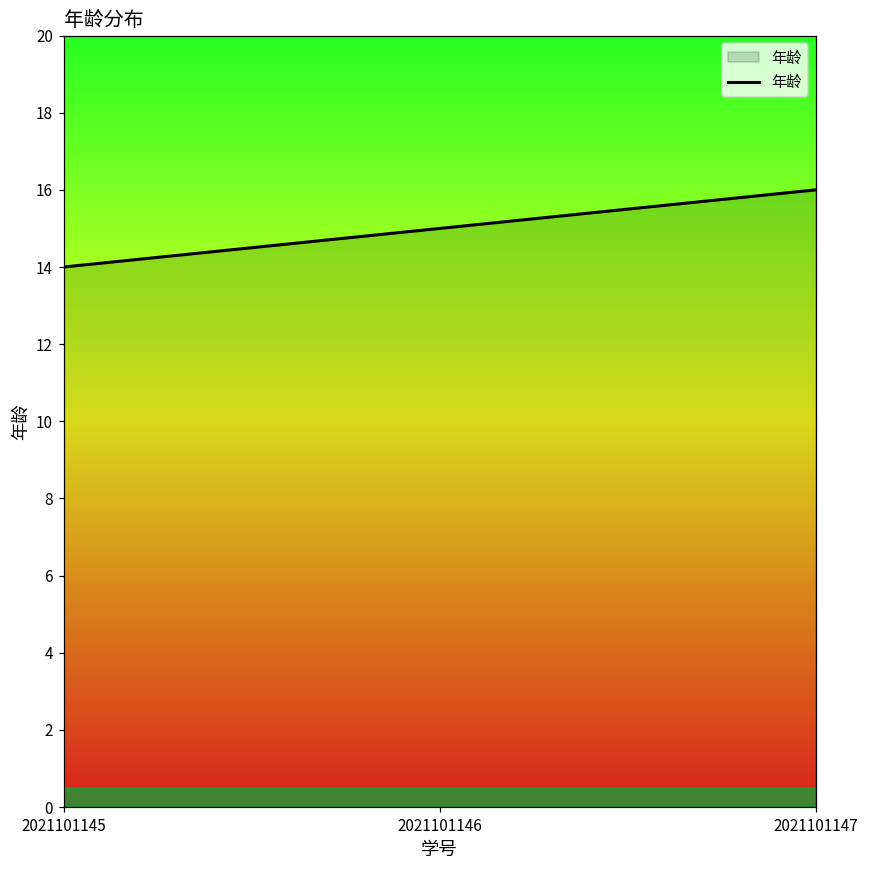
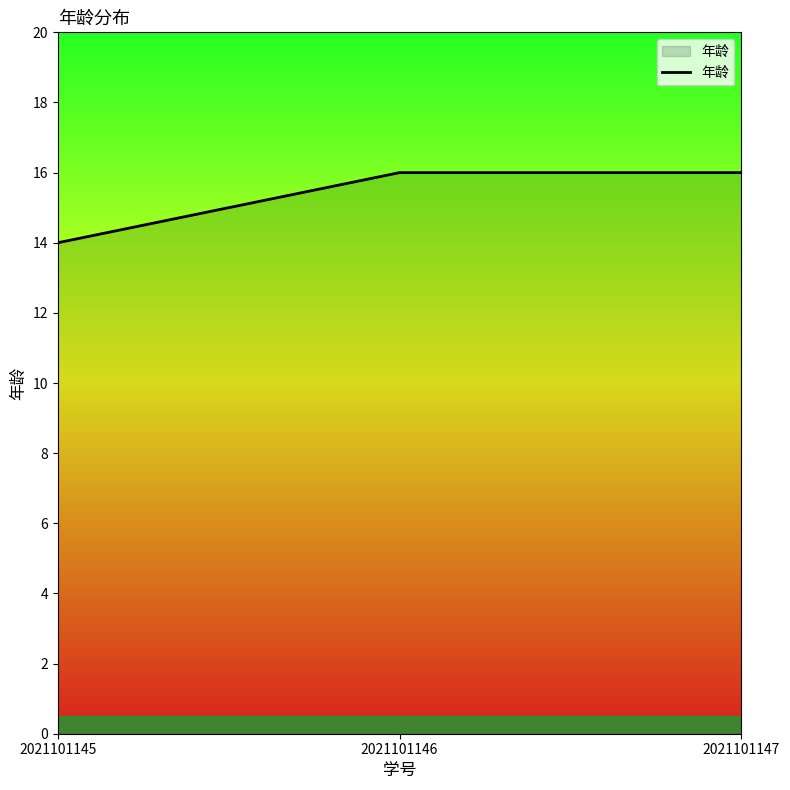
  {
    "2021101145": 14,
-   "2021101146": 15,
+   "2021101146": 16,
    "2021101147": 16
  }
